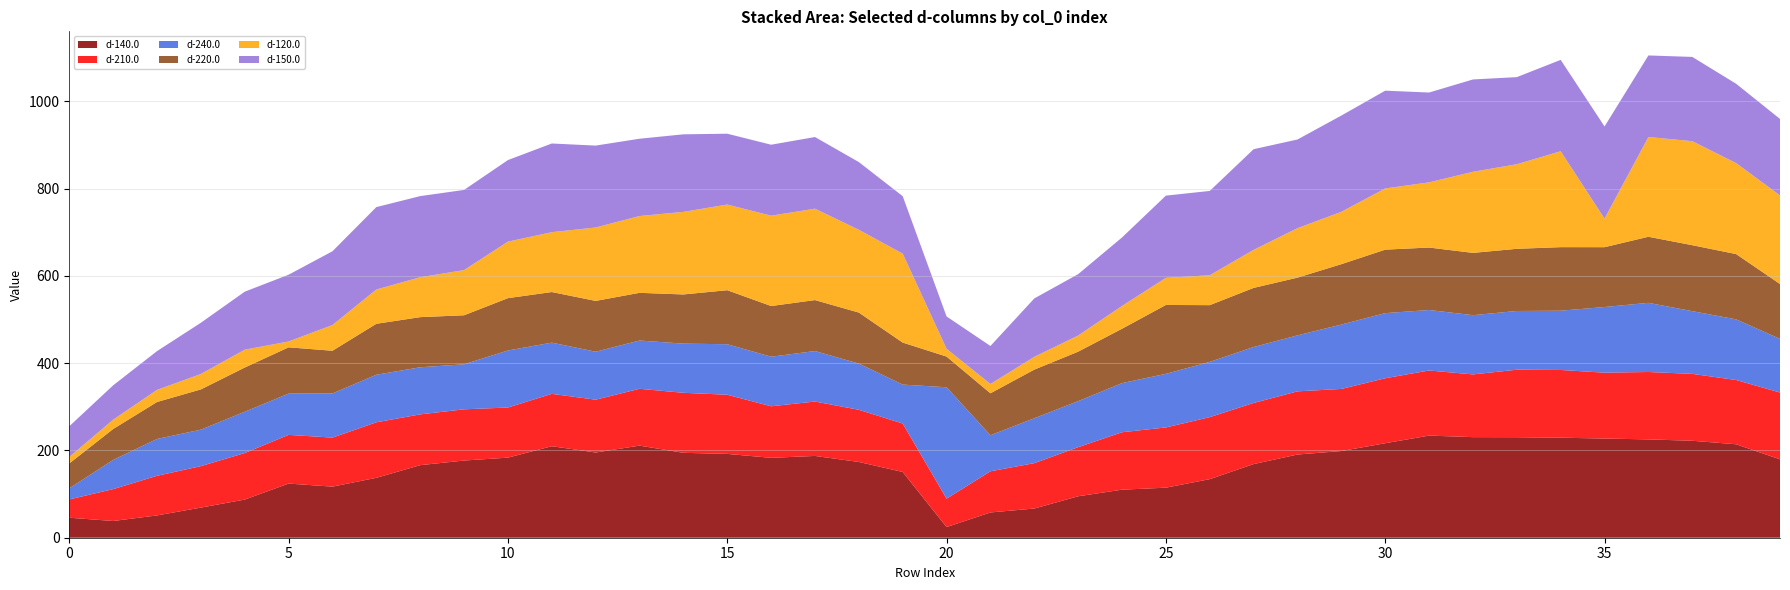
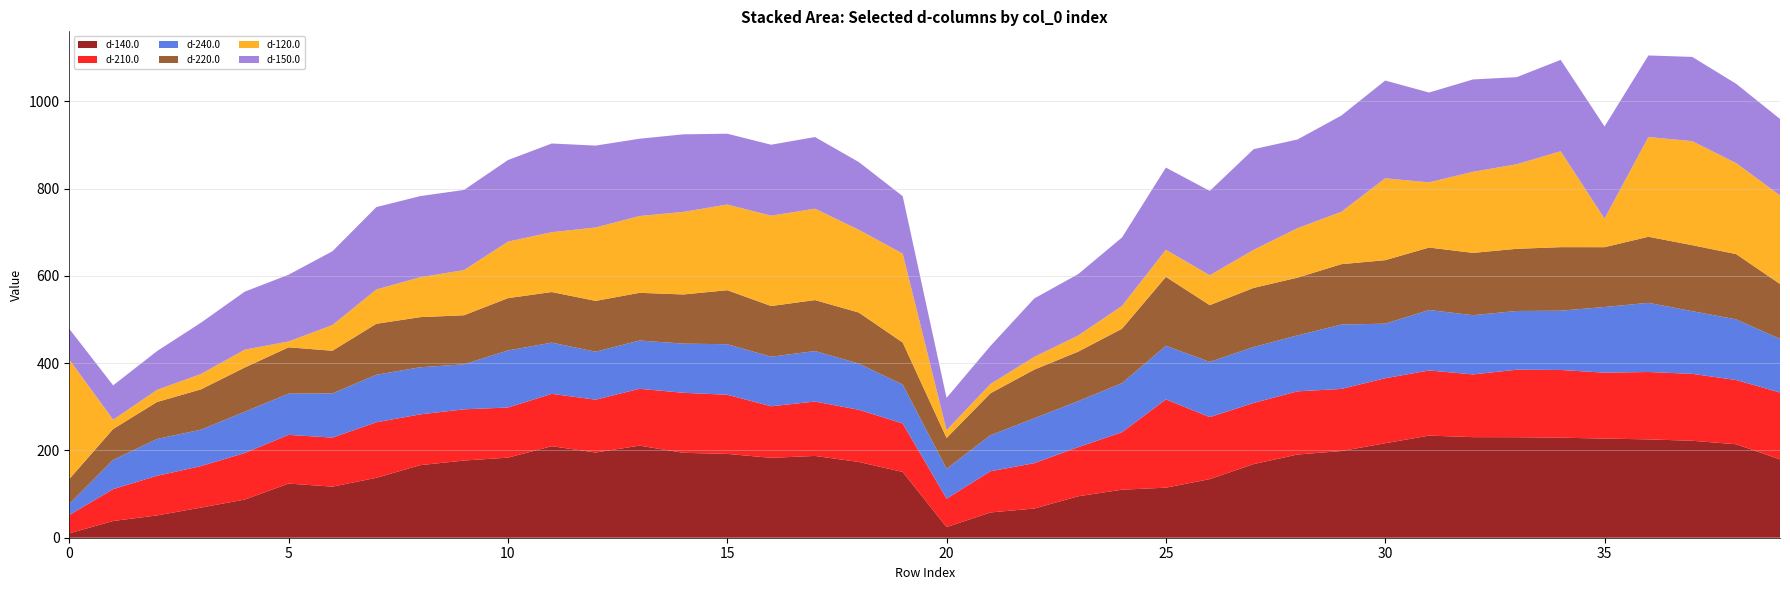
  {
    "d-140.0": {
-     "0": 50,
+     "0": 10,
      "5": 120,
      "10": 180,
      "15": 190,
      "20": 20,
      "25": 110,
      "30": 220,
      "35": 230
    },
    "d-210.0": {
      "0": 40,
      "5": 110,
      "10": 110,
      "15": 140,
      "20": 70,
-     "25": 140,
+     "25": 200,
      "30": 150,
      "35": 150
    },
    "d-240.0": {
      "0": 30,
      "5": 90,
      "10": 130,
      "15": 120,
-     "20": 260,
+     "20": 70,
      "25": 120,
-     "30": 150,
+     "30": 130,
      "35": 150
    },
    "d-220.0": {
      "0": 60,
      "5": 110,
      "10": 120,
      "15": 120,
      "20": 70,
      "25": 160,
      "30": 150,
      "35": 140
    },
    "d-120.0": {
-     "0": 10,
+     "0": 270,
      "5": 10,
      "10": 130,
      "15": 200,
      "20": 20,
      "25": 60,
-     "30": 140,
+     "30": 190,
      "35": 70
    },
    "d-150.0": {
      "0": 70,
      "5": 150,
      "10": 190,
      "15": 160,
      "20": 70,
      "25": 190,
      "30": 220,
      "35": 210
    }
  }
